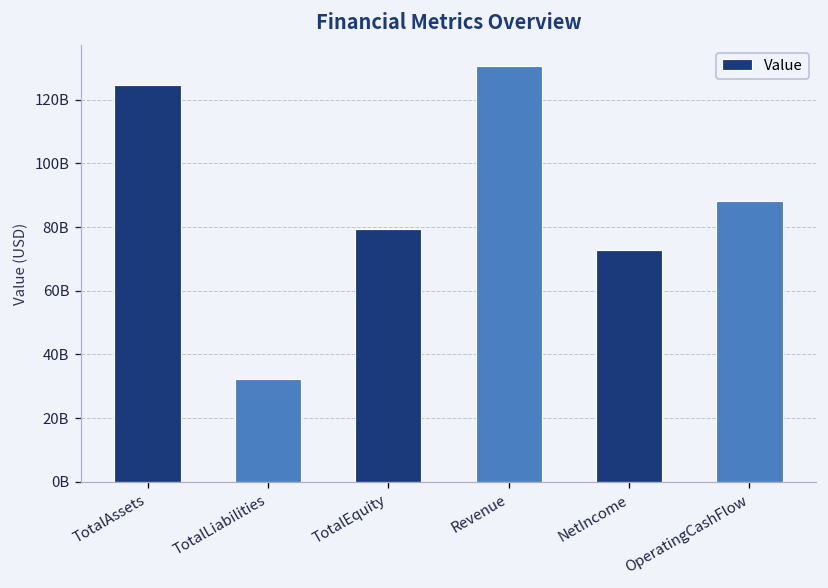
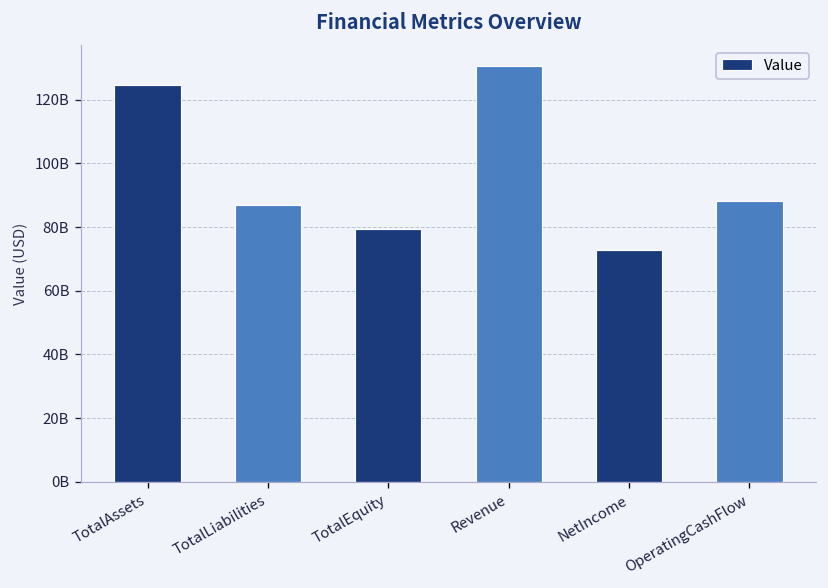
  {
    "TotalAssets": 125000000000,
-   "TotalLiabilities": 32000000000,
+   "TotalLiabilities": 87000000000,
    "TotalEquity": 79000000000,
    "Revenue": 130000000000,
    "NetIncome": 73000000000,
    "OperatingCashFlow": 88000000000
  }
